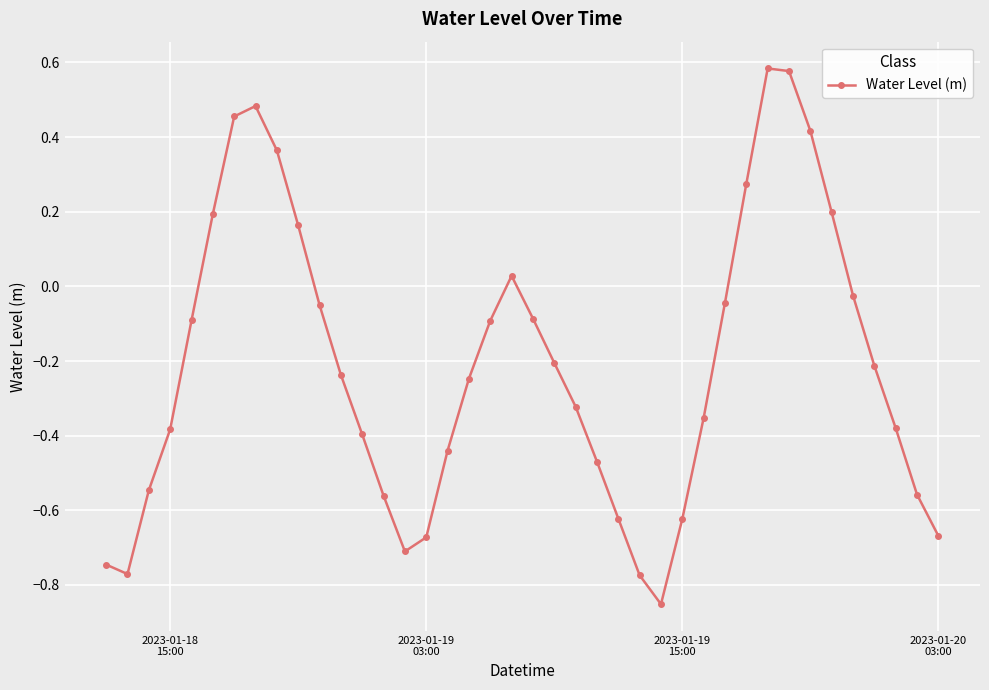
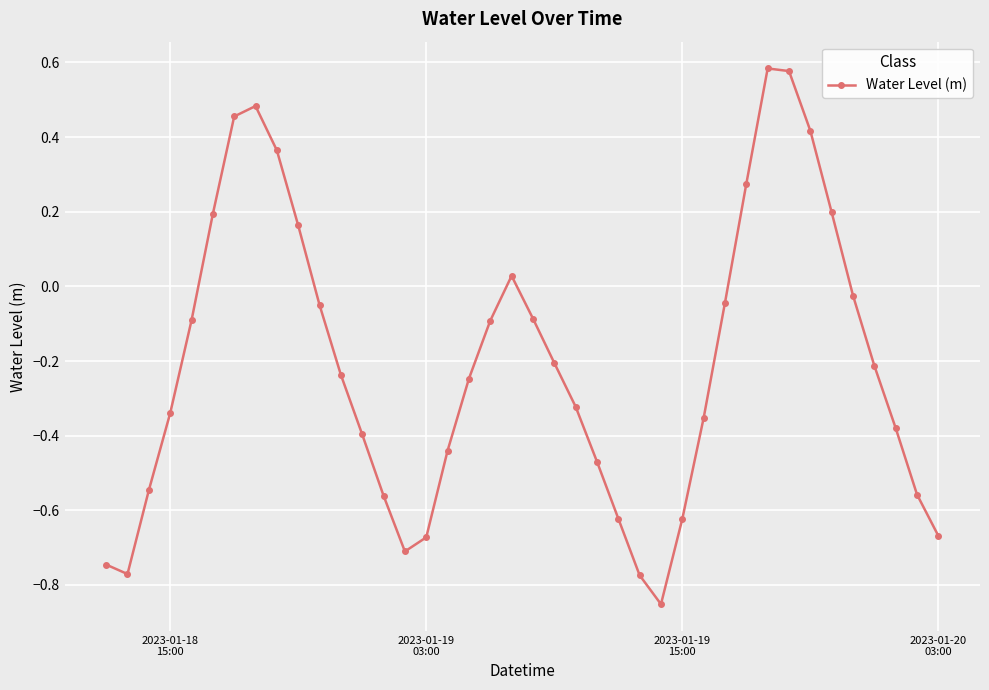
  {
-   "2023-01-18 15:00": -0.38,
+   "2023-01-18 15:00": -0.34,
    "2023-01-19 03:00": -0.67,
    "2023-01-19 15:00": -0.62,
    "2023-01-20 03:00": -0.67
  }
